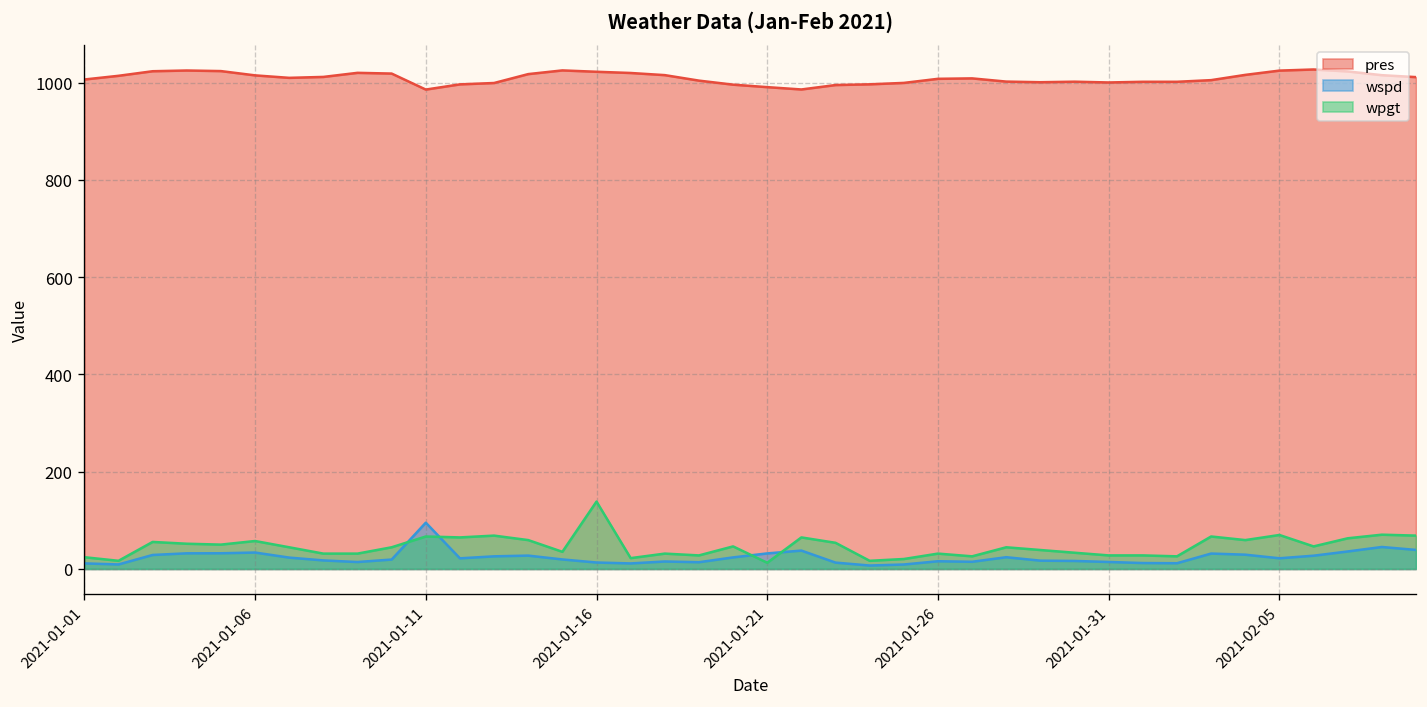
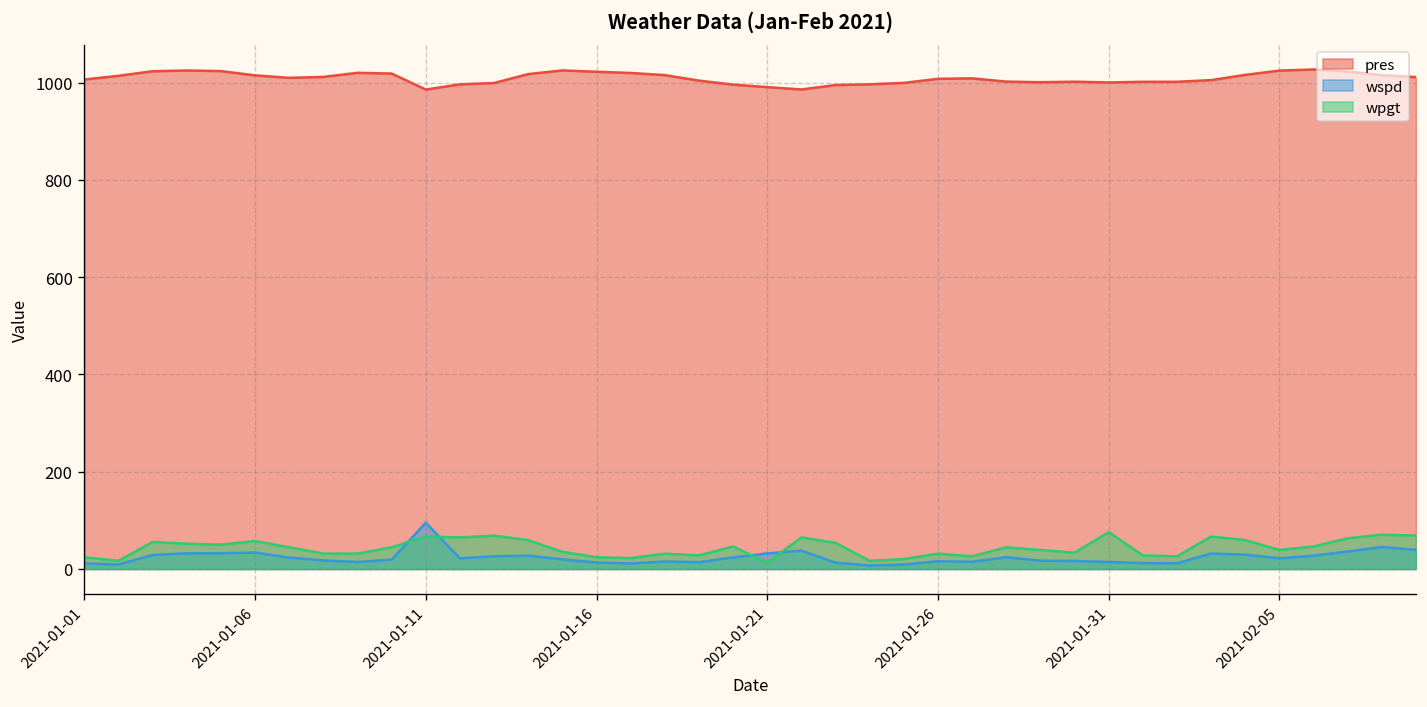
  {
    "pres": {
      "2021-01-01": 1010,
      "2021-01-06": 1010,
      "2021-01-11": 990,
      "2021-01-16": 1020,
      "2021-01-21": 990,
      "2021-01-26": 1010,
      "2021-01-31": 1000,
      "2021-02-05": 1020
    },
    "wspd": {
      "2021-01-01": 10,
      "2021-01-06": 30,
      "2021-01-11": 100,
      "2021-01-16": 10,
      "2021-01-21": 30,
      "2021-01-26": 20,
      "2021-01-31": 10,
      "2021-02-05": 20
    },
    "wpgt": {
      "2021-01-01": 20,
      "2021-01-06": 60,
      "2021-01-11": 70,
-     "2021-01-16": 140,
+     "2021-01-16": 20,
      "2021-01-21": 10,
      "2021-01-26": 30,
-     "2021-01-31": 30,
-     "2021-02-05": 70
+     "2021-01-31": 80,
+     "2021-02-05": 40
    }
  }
